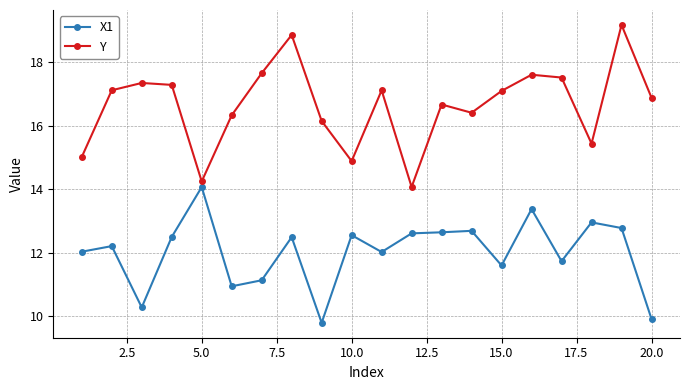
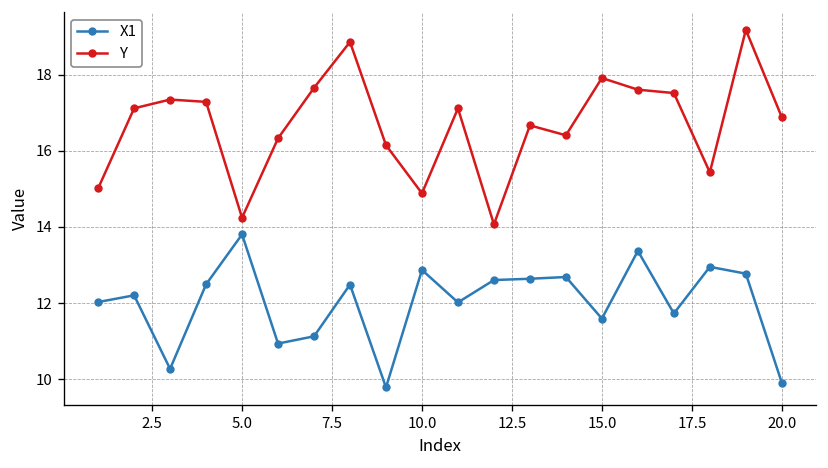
  {
    "X1": {
-     "5.0": 14.1,
-     "10.0": 12.5,
+     "5.0": 13.8,
+     "10.0": 12.9,
      "15.0": 11.6,
      "20.0": 9.9
    },
    "Y": {
      "5.0": 14.2,
      "10.0": 14.9,
-     "15.0": 17.1,
+     "15.0": 17.9,
      "20.0": 16.9
    }
  }
